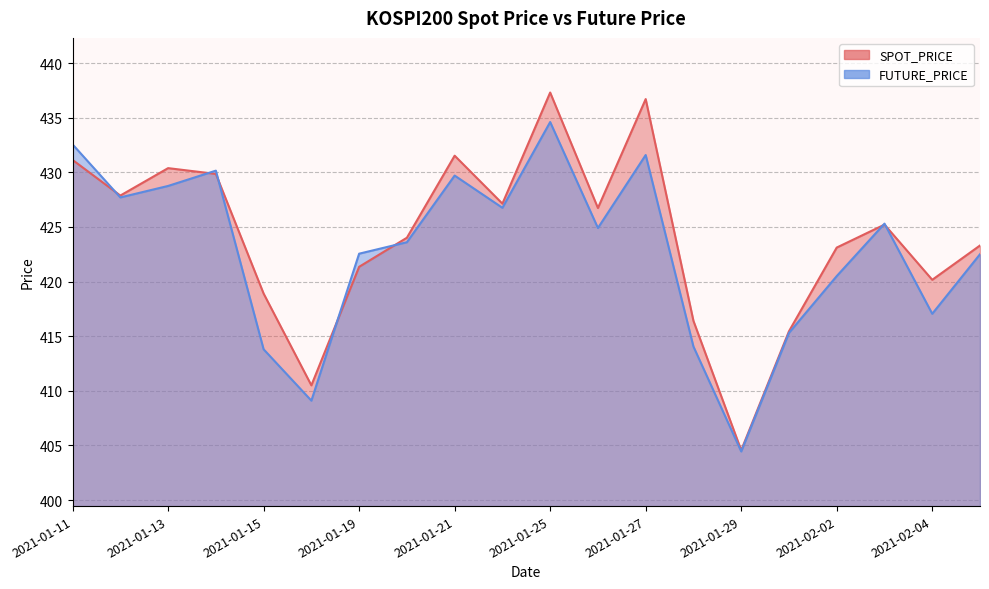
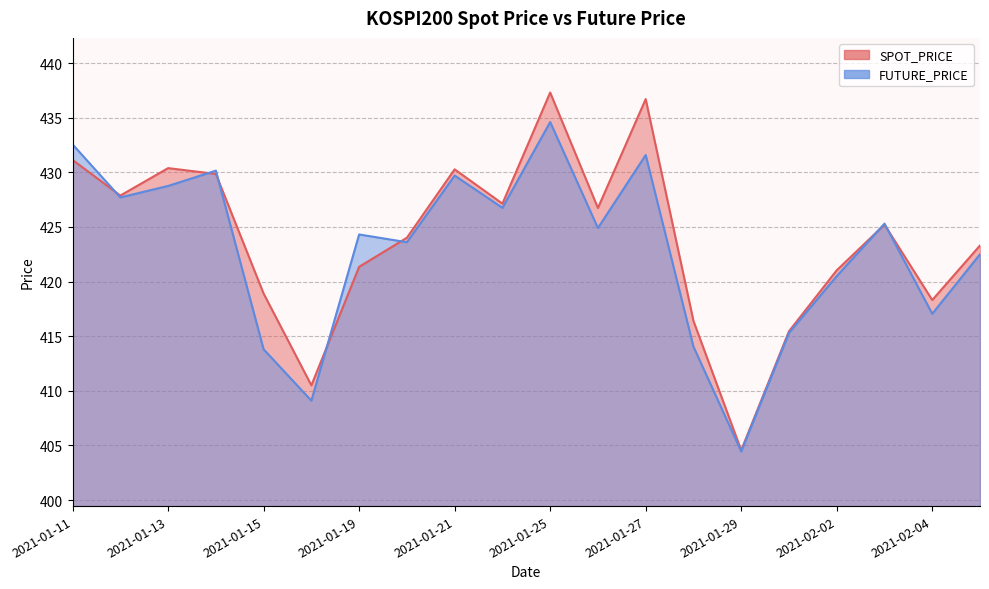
  {
    "SPOT_PRICE": {
      "2021-01-11": 431.1,
      "2021-01-13": 430.4,
      "2021-01-15": 418.9,
      "2021-01-19": 421.4,
-     "2021-01-21": 431.5,
+     "2021-01-21": 430.3,
      "2021-01-25": 437.3,
      "2021-01-27": 436.7,
-     "2021-02-02": 423.1,
-     "2021-02-04": 420.2
+     "2021-02-02": 421.0,
+     "2021-02-04": 418.3
    },
    "FUTURE_PRICE": {
      "2021-01-11": 432.6,
      "2021-01-13": 428.8,
      "2021-01-15": 413.8,
-     "2021-01-19": 422.6,
+     "2021-01-19": 424.3,
      "2021-01-21": 429.7,
      "2021-01-25": 434.6,
      "2021-01-27": 431.6,
      "2021-02-02": 420.5,
      "2021-02-04": 417.1
    }
  }
